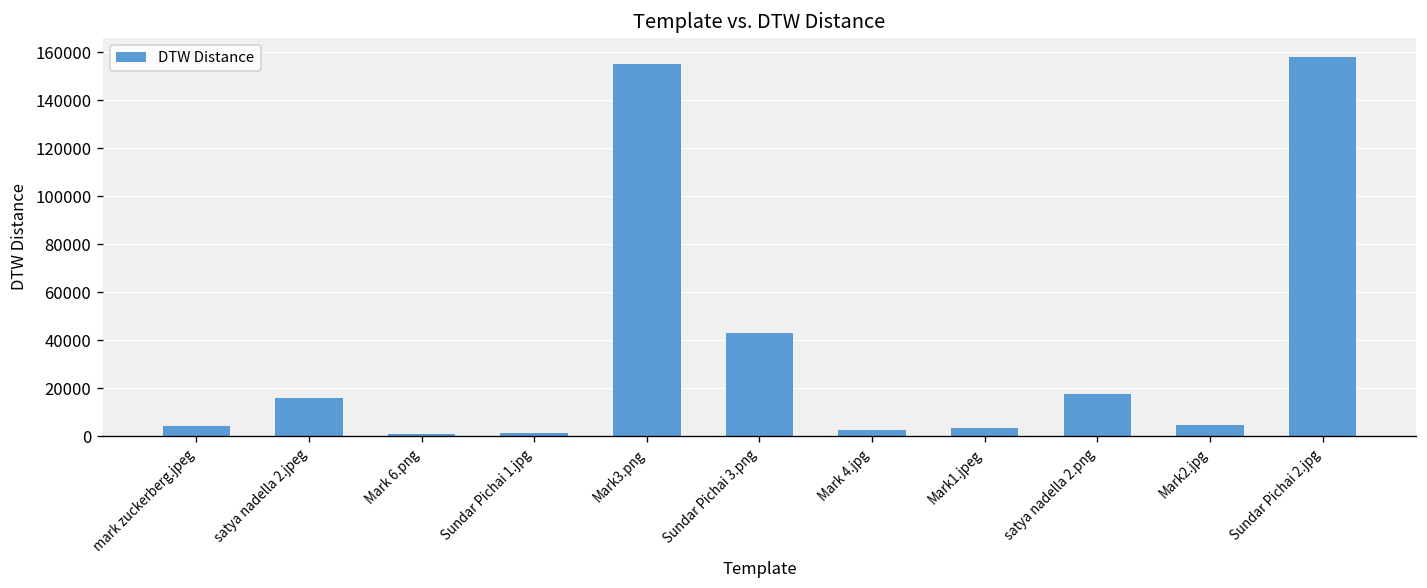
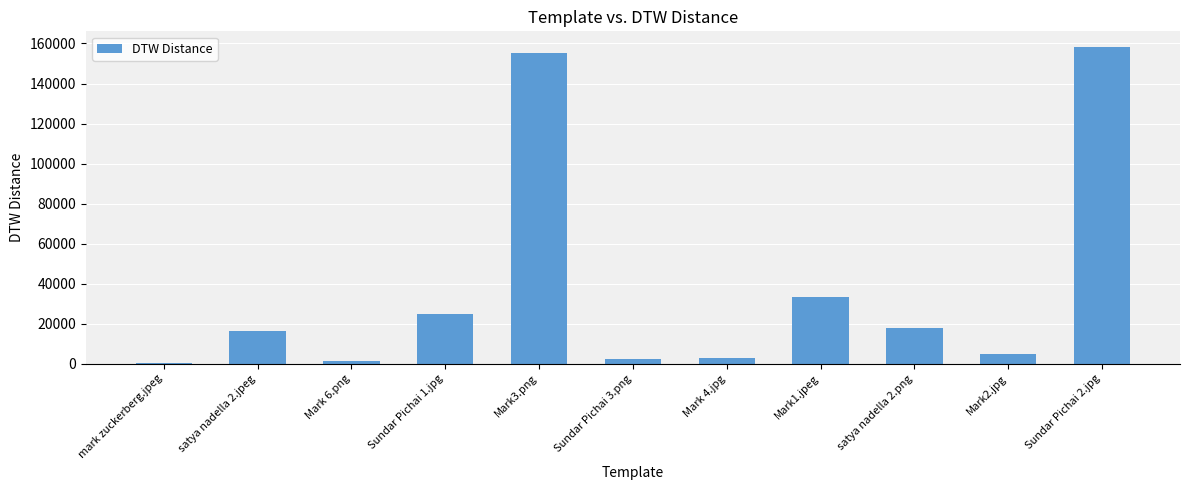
  {
-   "mark zuckerberg.jpeg": 5000,
+   "mark zuckerberg.jpeg": 0,
    "satya nadella 2.jpeg": 16000,
-   "Sundar Pichai 1.jpg": 1000,
+   "Sundar Pichai 1.jpg": 25000,
    "Mark3.png": 155000,
-   "Sundar Pichai 3.png": 43000,
+   "Sundar Pichai 3.png": 2000,
    "Mark 4.jpg": 3000,
-   "Mark1.jpeg": 3000,
+   "Mark1.jpeg": 33000,
    "satya nadella 2.png": 18000,
    "Mark2.jpg": 5000,
    "Sundar Pichai 2.jpg": 158000
  }
